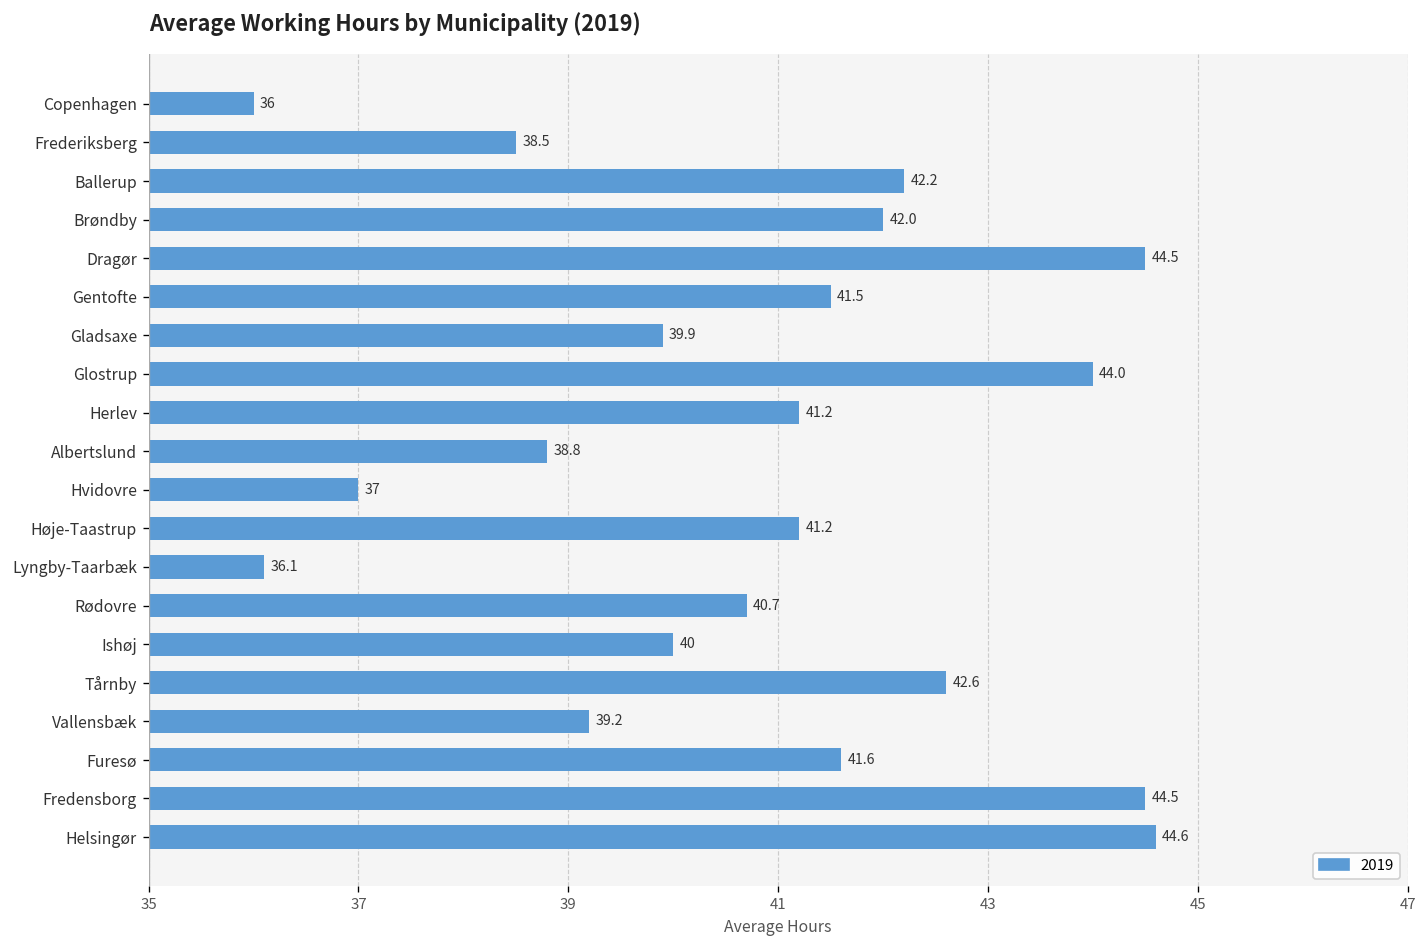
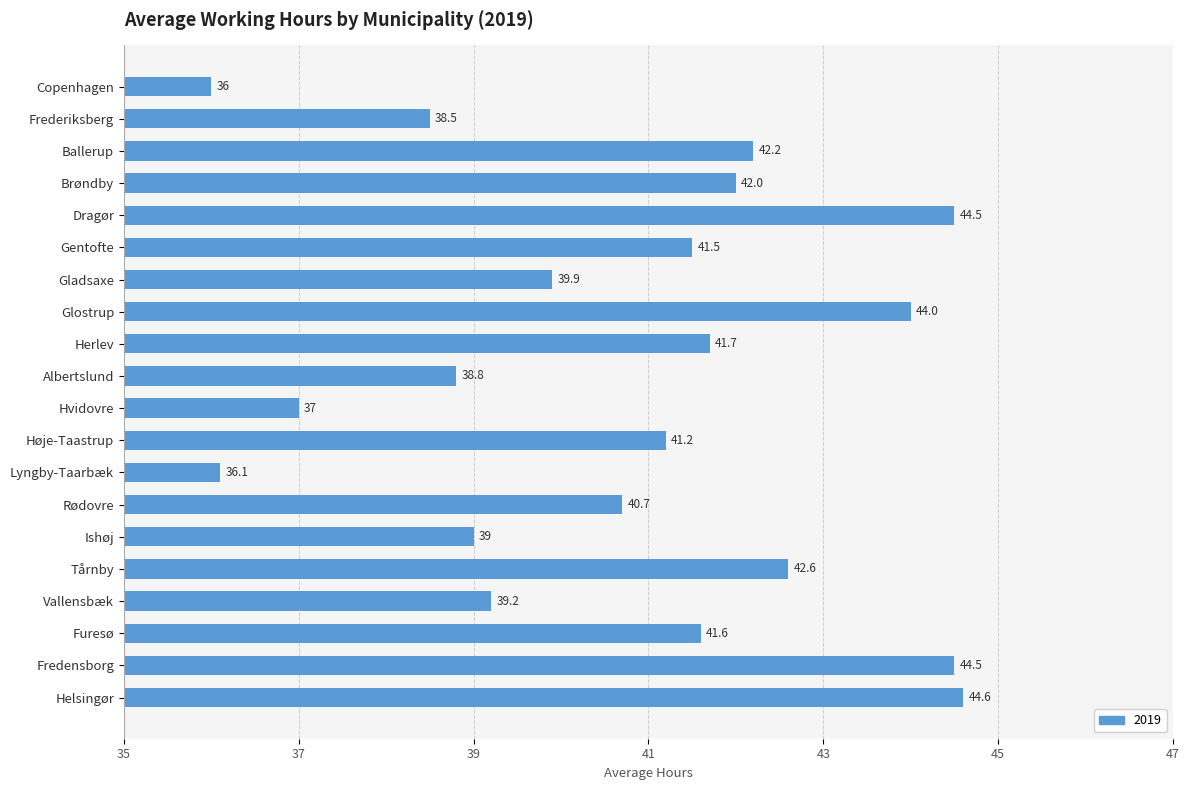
  {
-   "Herlev": 41.2,
-   "Ishøj": 40
+   "Herlev": 41.7,
+   "Ishøj": 39
  }
